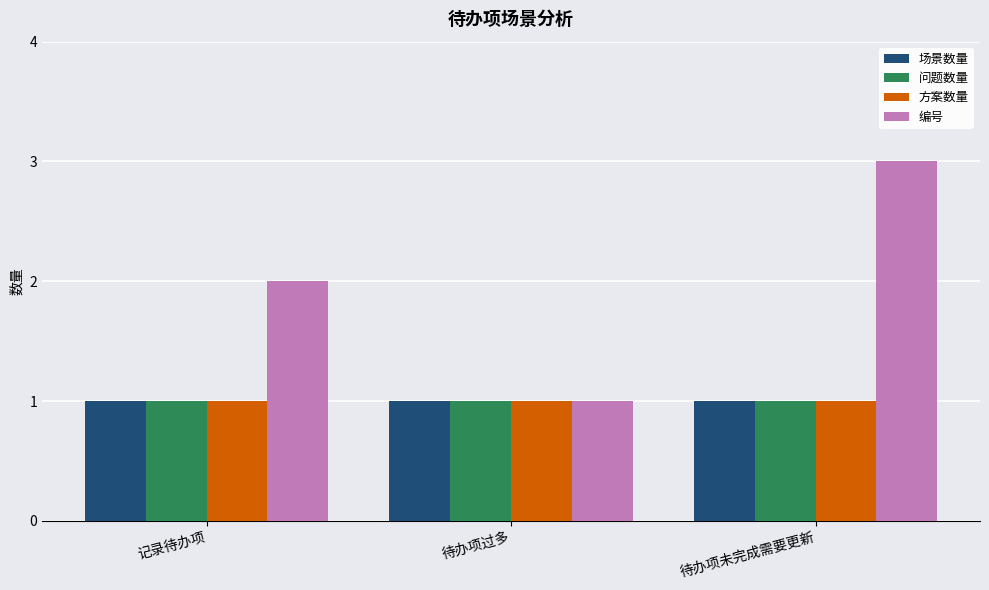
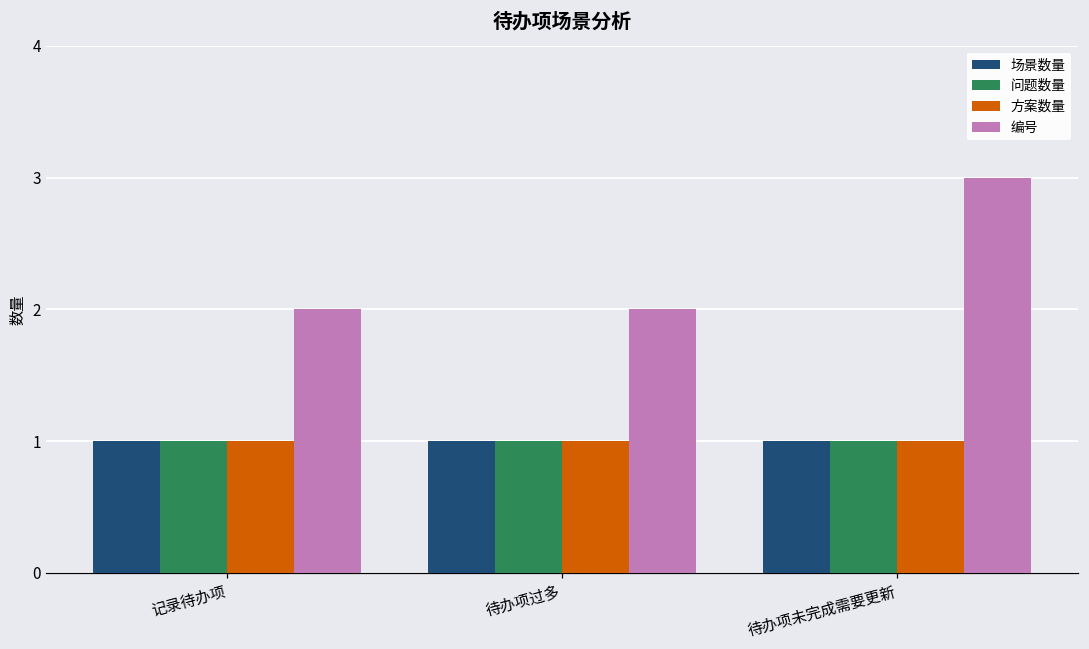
  {
    "场景数量": {
      "记录待办项": 1,
      "待办项过多": 1,
      "待办项未完成需要更新": 1
    },
    "问题数量": {
      "记录待办项": 1,
      "待办项过多": 1,
      "待办项未完成需要更新": 1
    },
    "方案数量": {
      "记录待办项": 1,
      "待办项过多": 1,
      "待办项未完成需要更新": 1
    },
    "编号": {
      "记录待办项": 2,
-     "待办项过多": 1,
+     "待办项过多": 2,
      "待办项未完成需要更新": 3
    }
  }
